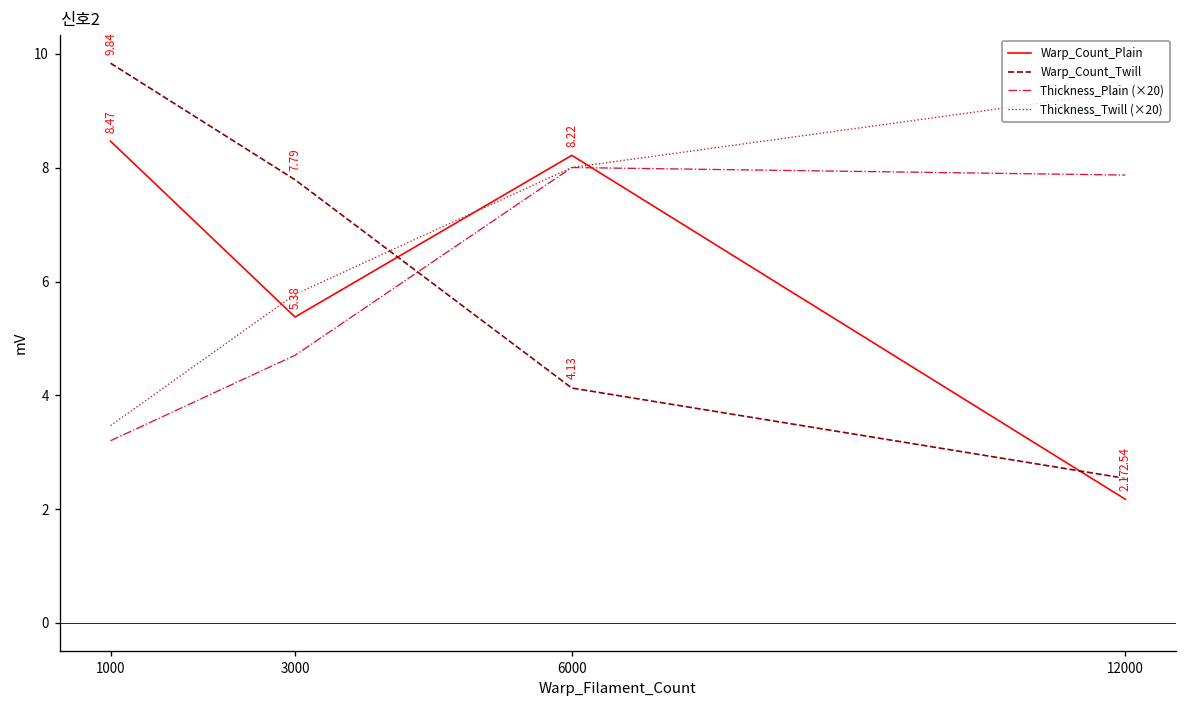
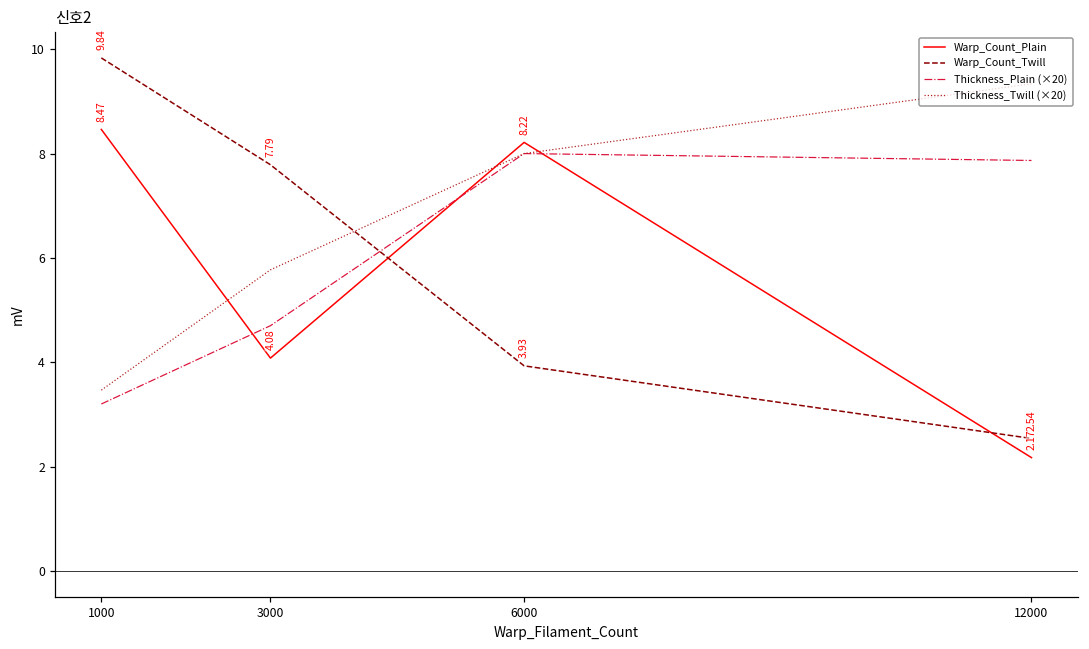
  {
    "Warp_Count_Plain": {
-     "3000": 5.38
+     "3000": 4.08
    },
    "Warp_Count_Twill": {
-     "6000": 4.13
+     "6000": 3.93
    }
  }
